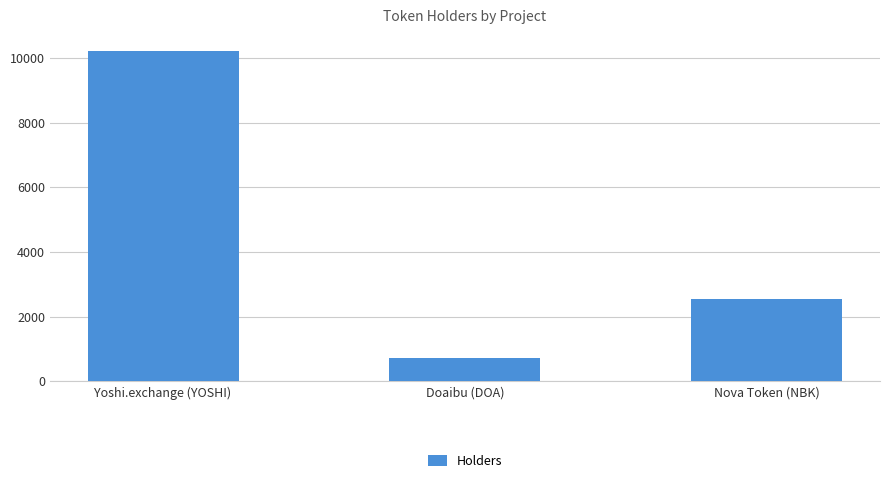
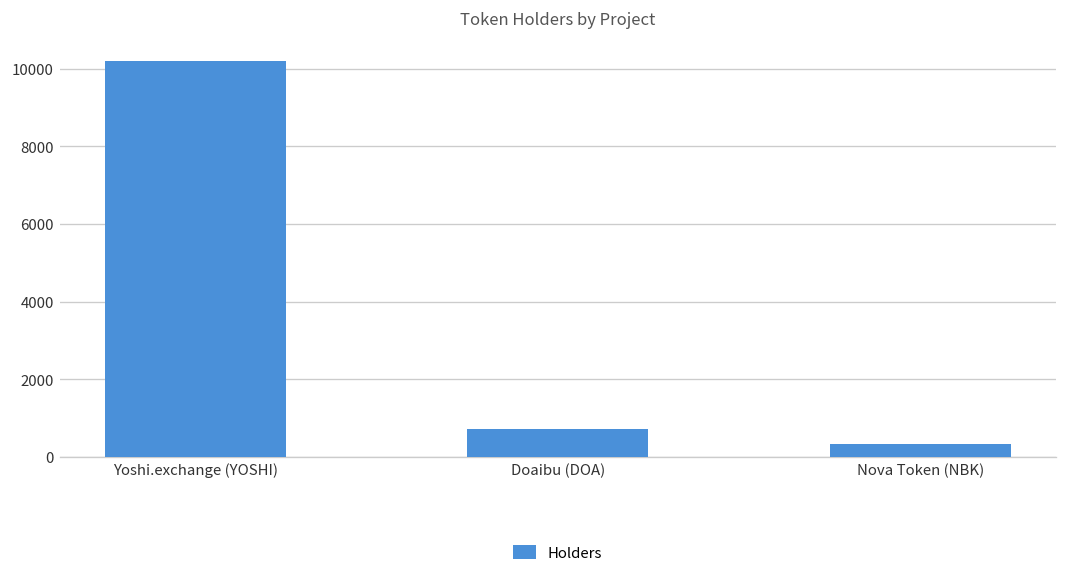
  {
    "Yoshi.exchange (YOSHI)": 10200,
    "Doaibu (DOA)": 700,
-   "Nova Token (NBK)": 2500
+   "Nova Token (NBK)": 300
  }
